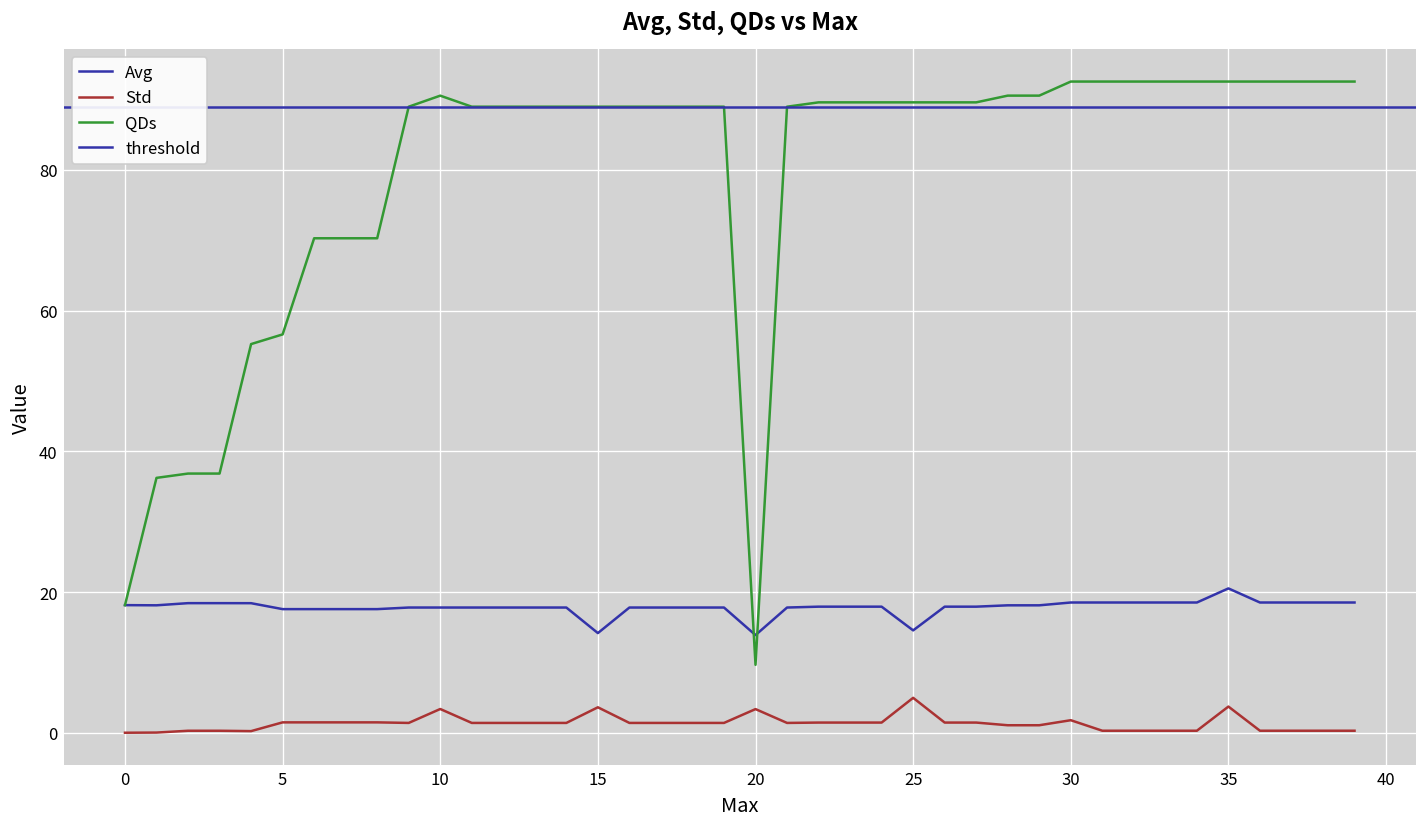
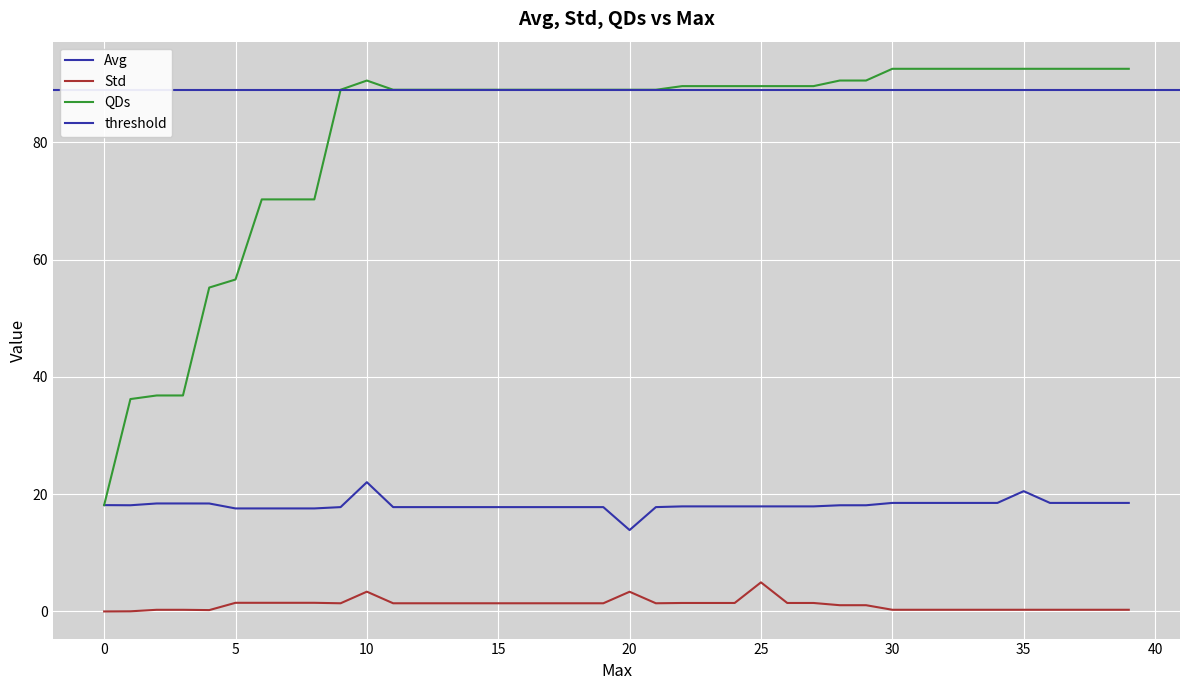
  {
    "Avg": {
      "5": 18,
-     "10": 18,
-     "15": 14,
+     "10": 22,
+     "15": 18,
      "20": 14,
-     "25": 15,
+     "25": 18,
      "30": 19,
      "35": 21
    },
    "Std": {
      "0": 0,
      "5": 1,
      "10": 3,
-     "15": 4,
+     "15": 1,
      "20": 3,
      "25": 5,
-     "30": 2,
-     "35": 4
+     "30": 0,
+     "35": 0
    },
    "QDs": {
      "5": 57,
      "10": 91,
      "15": 89,
-     "20": 10,
+     "20": 89,
      "25": 90,
      "30": 93,
      "35": 93
    }
  }
